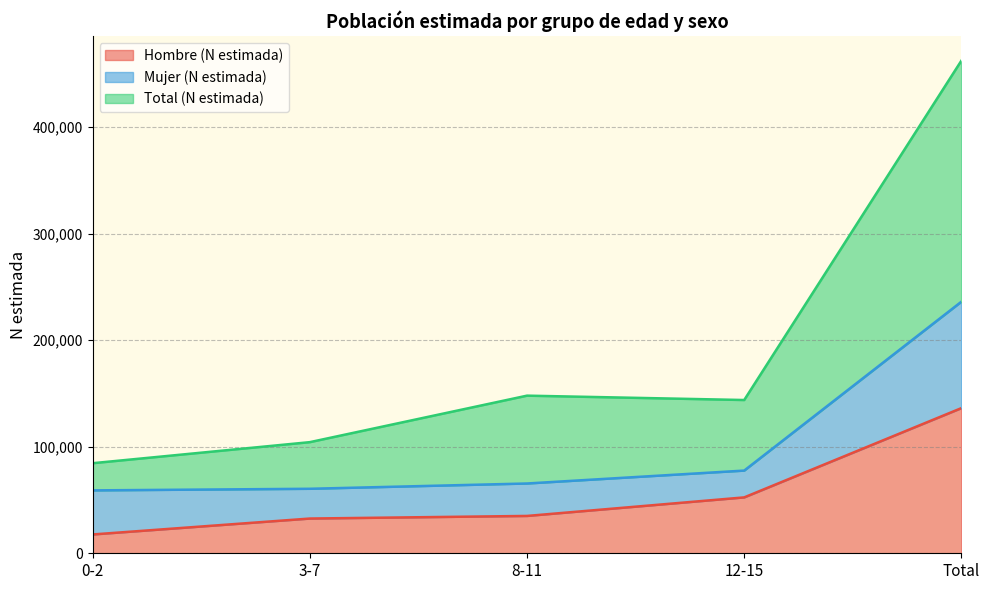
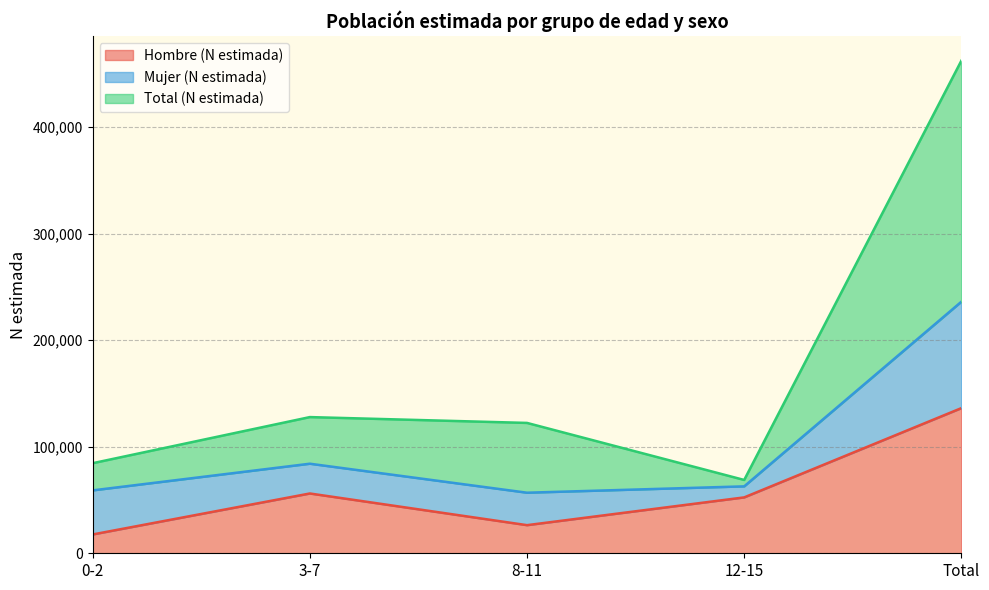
  {
    "Hombre (N estimada)": {
      "0-2": "18,000",
-     "3-7": "33,000",
-     "8-11": "35,000",
+     "3-7": "56,000",
+     "8-11": "26,000",
      "12-15": "52,000",
      "Total": "136,000"
    },
    "Mujer (N estimada)": {
      "0-2": "41,000",
      "3-7": "28,000",
      "8-11": "30,000",
-     "12-15": "25,000",
+     "12-15": "10,000",
      "Total": "100,000"
    },
    "Total (N estimada)": {
      "0-2": "26,000",
      "3-7": "44,000",
-     "8-11": "82,000",
-     "12-15": "66,000",
+     "8-11": "66,000",
+     "12-15": "6,000",
      "Total": "226,000"
    }
  }
